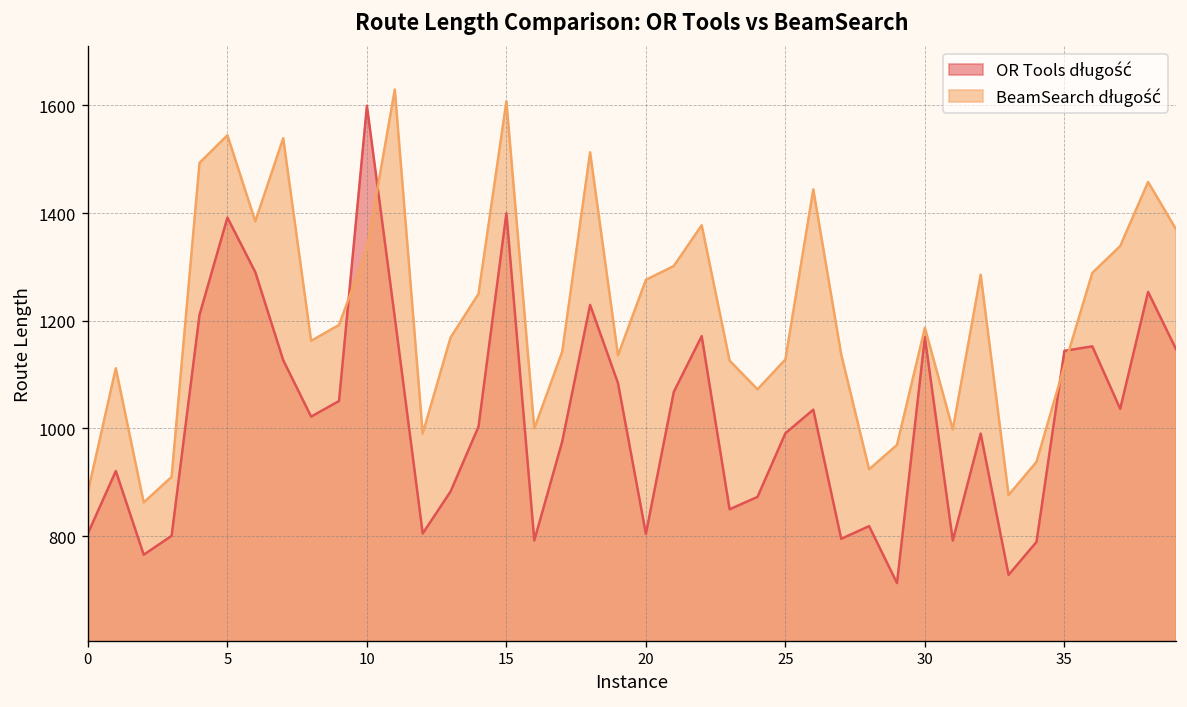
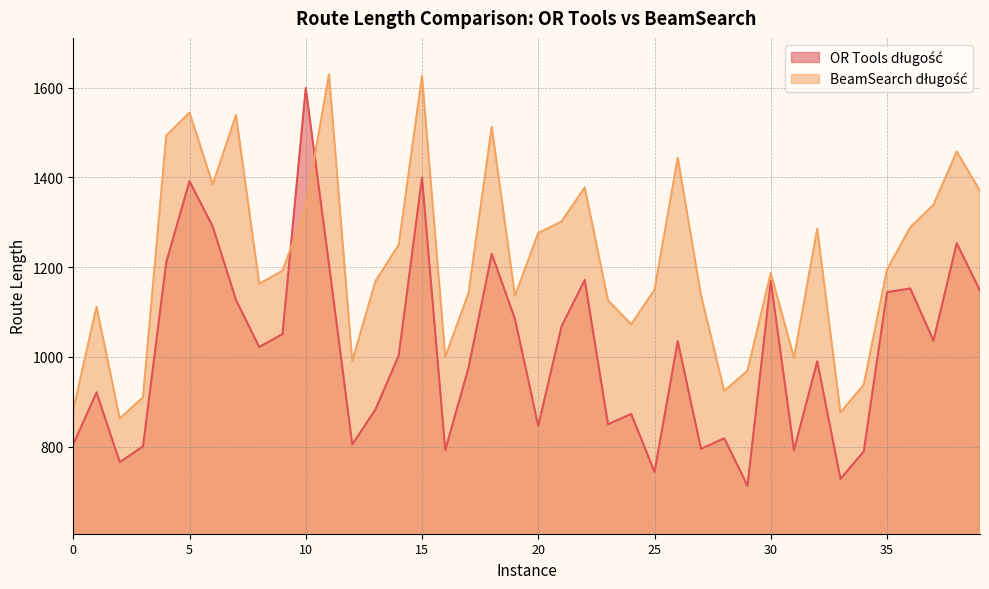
  {
    "OR Tools długość": {
      "0": 810,
      "5": 1390,
      "10": 1600,
      "15": 1400,
-     "20": 800,
-     "25": 990,
+     "20": 850,
+     "25": 740,
      "30": 1170,
      "35": 1140
    },
    "BeamSearch długość": {
      "0": 880,
      "5": 1540,
      "10": 1330,
-     "15": 1610,
+     "15": 1630,
      "20": 1280,
-     "25": 1130,
+     "25": 1150,
      "30": 1190,
-     "35": 1120
+     "35": 1190
    }
  }
